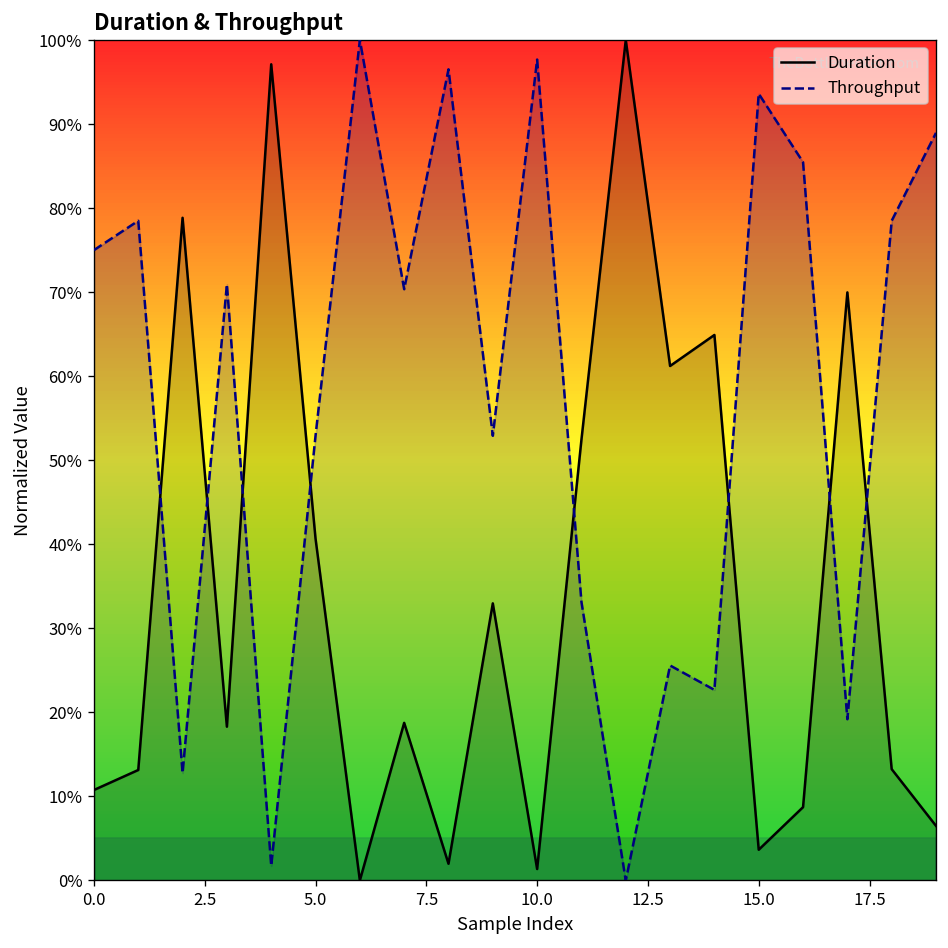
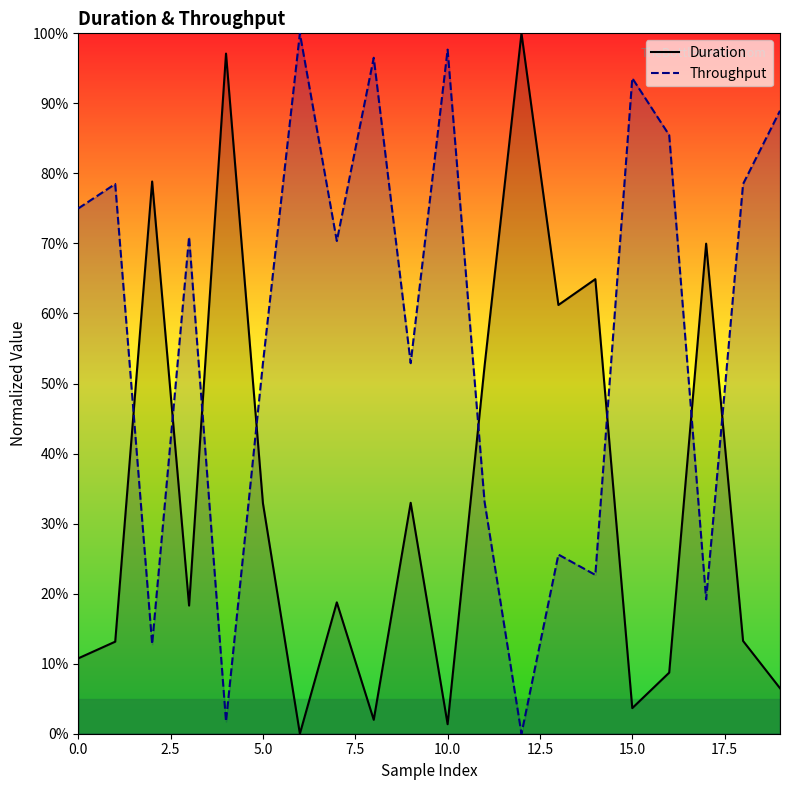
  {
    "Duration": {
      "0.0": "11%",
-     "5.0": "41%"
+     "5.0": "33%"
    },
    "Throughput": {
      "0.0": "75%",
      "5.0": "53%",
      "10.0": "98%",
      "15.0": "94%"
    }
  }
